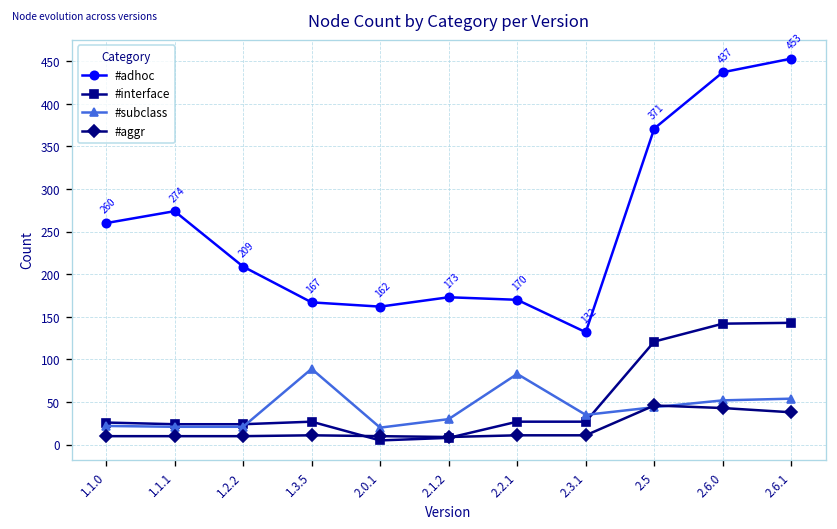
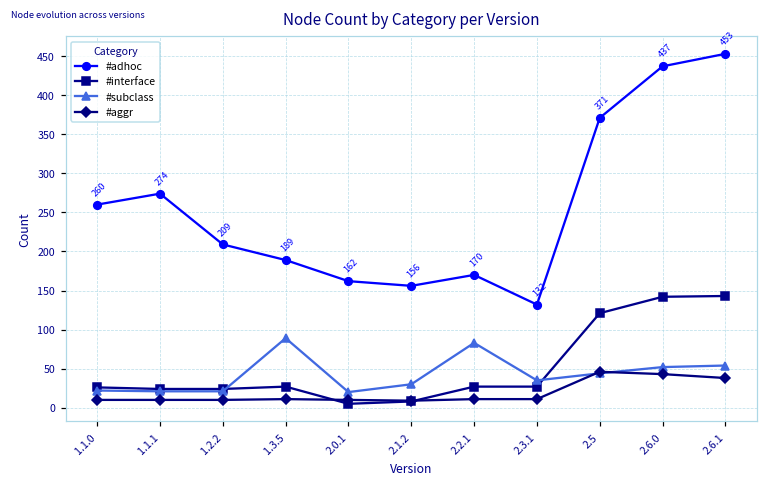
  {
    "#adhoc": {
      "1.1.0": 260,
      "1.1.1": 274,
      "1.2.2": 209,
-     "1.3.5": 167,
+     "1.3.5": 189,
      "2.0.1": 162,
-     "2.1.2": 173,
+     "2.1.2": 156,
      "2.2.1": 170,
      "2.3.1": 132,
      "2.5": 371,
      "2.6.0": 437,
      "2.6.1": 453
    },
    "#subclass": {
      "1.1.0": 20,
      "1.3.5": 90,
      "2.0.1": 20,
      "2.1.2": 30,
      "2.2.1": 80,
      "2.3.1": 40,
      "2.6.0": 50,
      "2.6.1": 50
    }
  }
